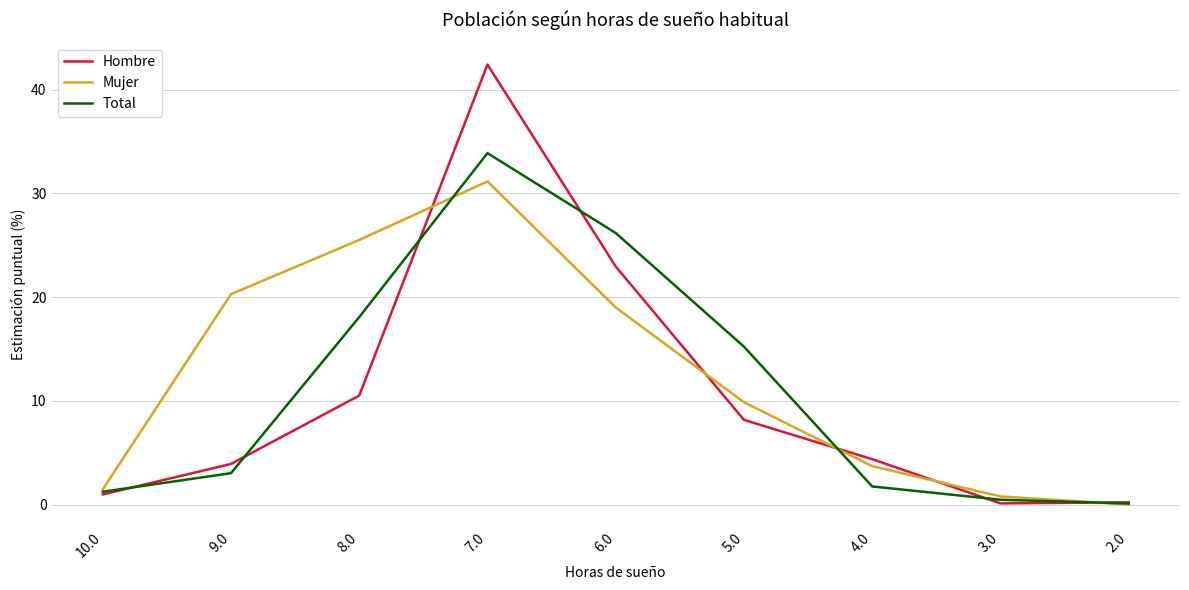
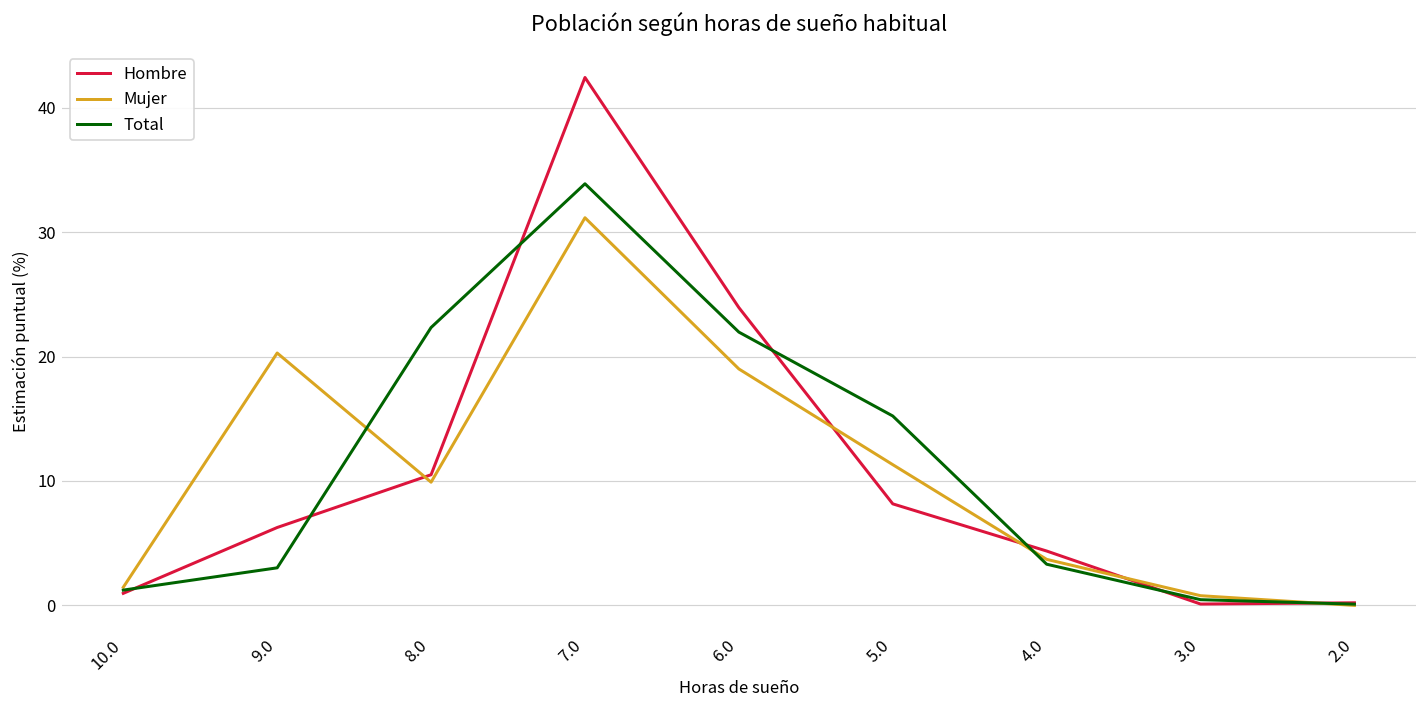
  {
    "Hombre": {
      "10.0": 1.0,
-     "9.0": 3.9,
+     "9.0": 6.3,
      "8.0": 10.5,
      "7.0": 42.4,
-     "6.0": 23.0,
+     "6.0": 23.9,
      "5.0": 8.2,
      "4.0": 4.4,
      "3.0": 0.1
    },
    "Mujer": {
      "9.0": 20.3,
-     "8.0": 25.5,
+     "8.0": 9.9,
      "7.0": 31.2,
      "6.0": 19.0,
-     "5.0": 9.9,
+     "5.0": 11.3,
      "4.0": 3.7,
      "3.0": 0.8
    },
    "Total": {
      "9.0": 3.0,
-     "8.0": 18.1,
+     "8.0": 22.3,
      "7.0": 33.9,
-     "6.0": 26.2,
+     "6.0": 22.0,
      "5.0": 15.2,
-     "4.0": 1.7,
+     "4.0": 3.3,
      "3.0": 0.5
    }
  }
